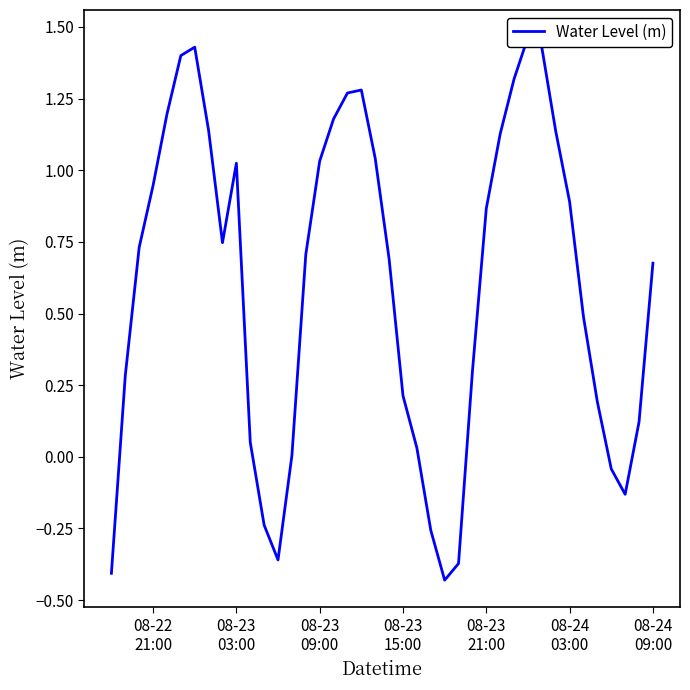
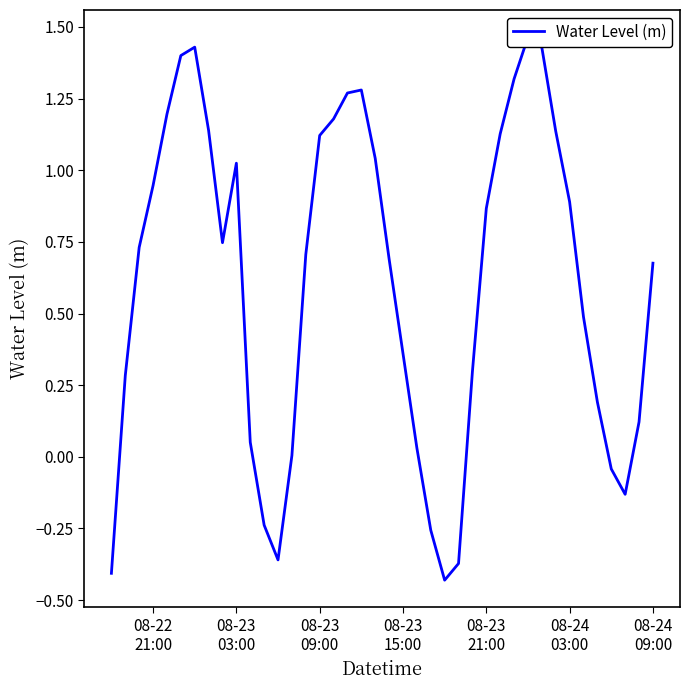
  {
    "08-22 21:00": 0.95,
    "08-23 03:00": 1.02,
-   "08-23 09:00": 1.03,
-   "08-23 15:00": 0.21,
+   "08-23 09:00": 1.12,
+   "08-23 15:00": 0.36,
    "08-23 21:00": 0.87,
    "08-24 03:00": 0.89,
    "08-24 09:00": 0.68
  }
